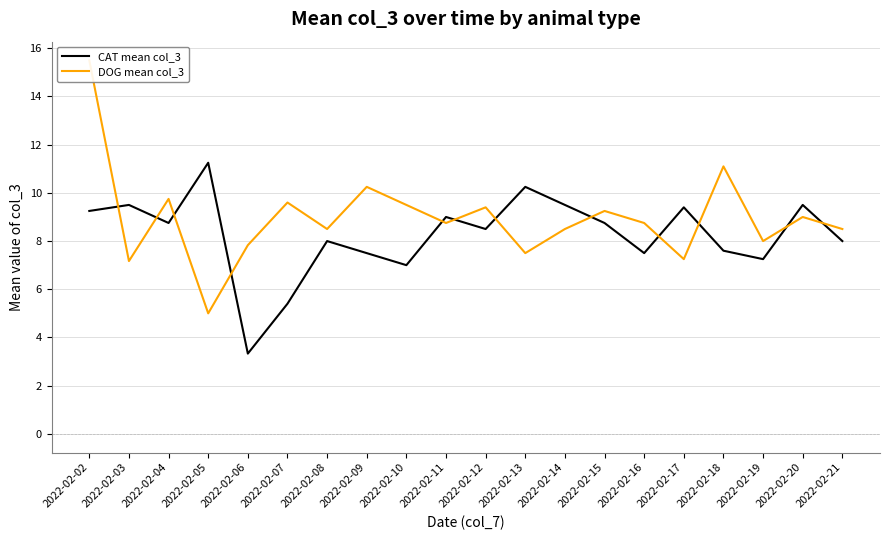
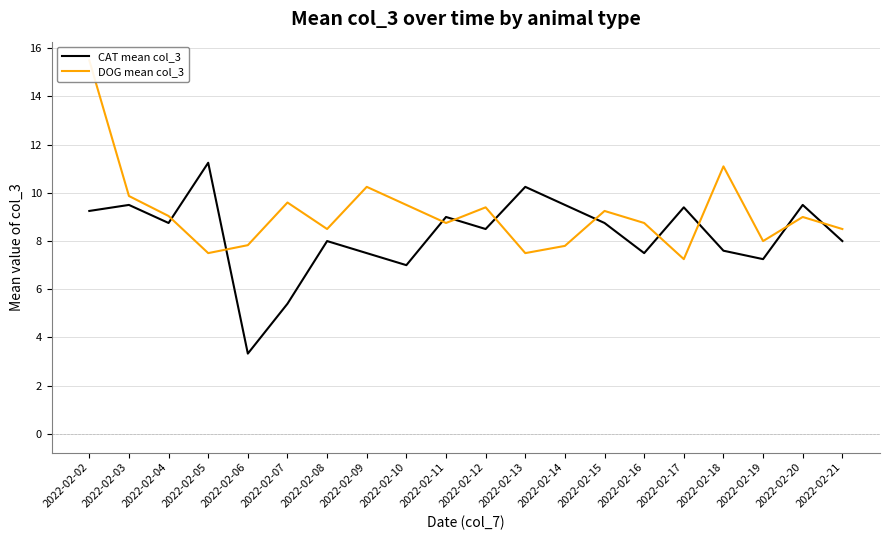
  {
    "CAT mean col_3": {
      "2022-02-02": 9.3,
      "2022-02-03": 9.5,
      "2022-02-04": 8.8,
      "2022-02-05": 11.3,
      "2022-02-06": 3.3,
      "2022-02-07": 5.4,
      "2022-02-08": 8.0,
      "2022-02-09": 7.5,
      "2022-02-10": 7.0,
      "2022-02-11": 9.0,
      "2022-02-12": 8.5,
      "2022-02-13": 10.3,
      "2022-02-14": 9.5,
      "2022-02-15": 8.8,
      "2022-02-16": 7.5,
      "2022-02-17": 9.4,
      "2022-02-18": 7.6,
      "2022-02-19": 7.3,
      "2022-02-20": 9.5,
      "2022-02-21": 8.0
    },
    "DOG mean col_3": {
-     "2022-02-03": 7.2,
-     "2022-02-04": 9.8,
-     "2022-02-05": 5.0,
+     "2022-02-03": 9.9,
+     "2022-02-04": 9.0,
+     "2022-02-05": 7.5,
      "2022-02-06": 7.8,
      "2022-02-07": 9.6,
      "2022-02-08": 8.5,
      "2022-02-09": 10.3,
      "2022-02-10": 9.5,
      "2022-02-11": 8.8,
      "2022-02-12": 9.4,
      "2022-02-13": 7.5,
-     "2022-02-14": 8.5,
+     "2022-02-14": 7.8,
      "2022-02-15": 9.3,
      "2022-02-16": 8.8,
      "2022-02-17": 7.3,
      "2022-02-18": 11.1,
      "2022-02-19": 8.0,
      "2022-02-20": 9.0,
      "2022-02-21": 8.5
    }
  }
